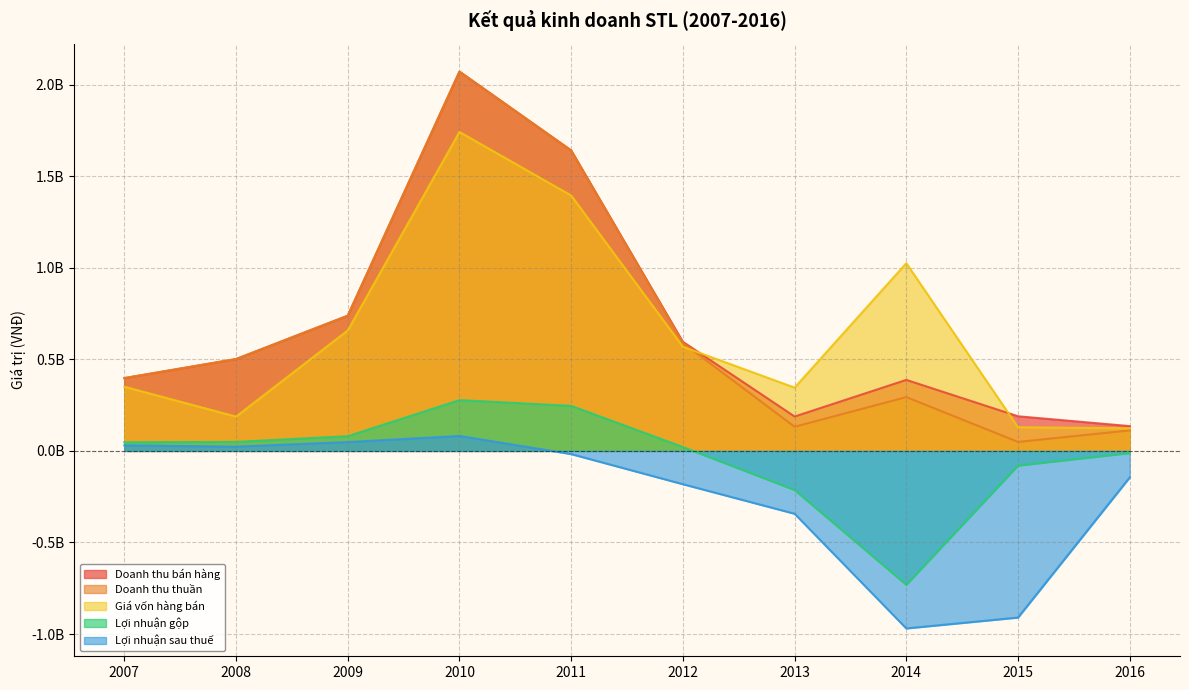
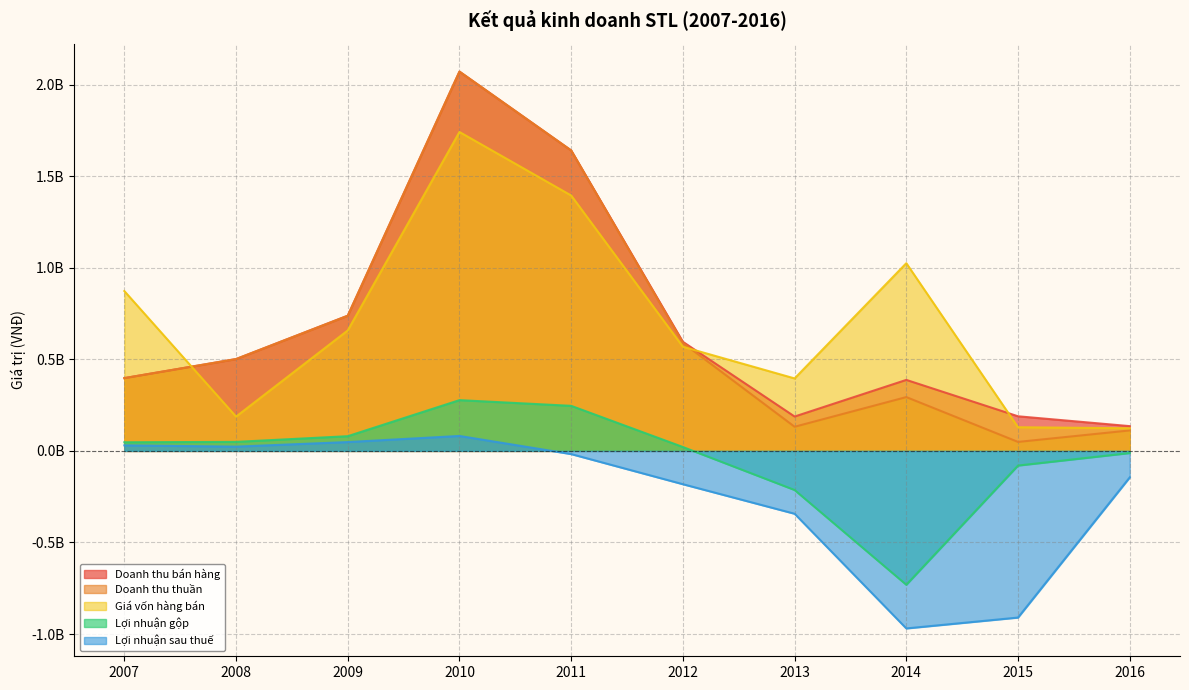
  {
    "Giá vốn hàng bán": {
-     "2007": 350000000,
+     "2007": 870000000,
      "2008": 190000000,
      "2009": 660000000,
      "2010": 1740000000,
      "2011": 1390000000,
      "2012": 570000000,
-     "2013": 350000000,
+     "2013": 400000000,
      "2014": 1020000000,
      "2015": 130000000
    }
  }
